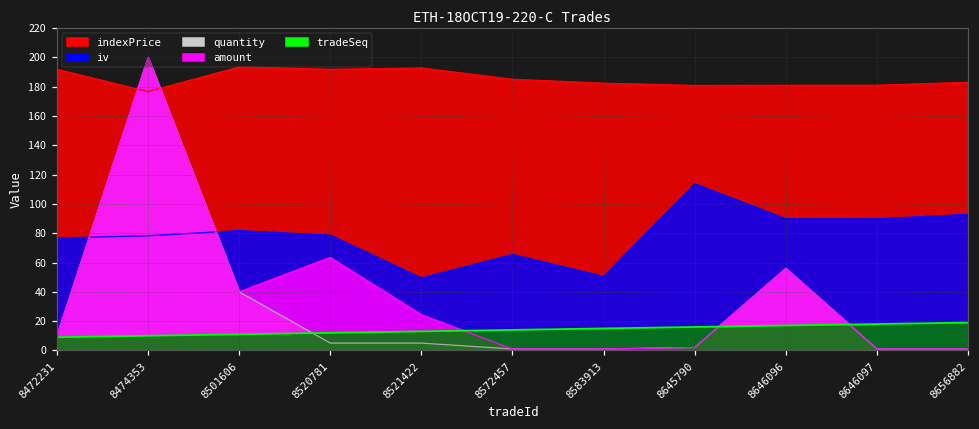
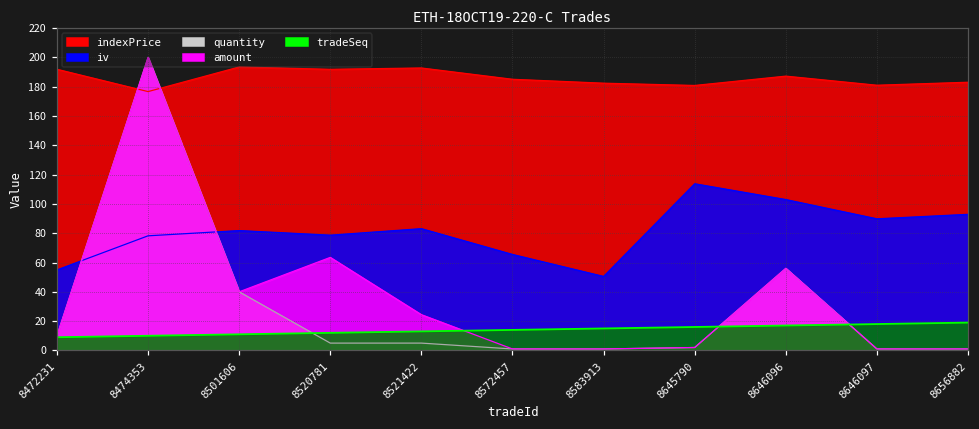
  {
    "indexPrice": {
      "8472231": 192,
      "8474353": 177,
      "8521422": 193,
      "8572457": 185,
      "8583913": 182,
      "8645790": 181,
-     "8646096": 181,
+     "8646096": 187,
      "8646097": 181,
      "8656882": 183
    },
    "iv": {
-     "8472231": 77,
+     "8472231": 55,
      "8474353": 78,
      "8501606": 82,
      "8520781": 79,
-     "8521422": 50,
+     "8521422": 83,
      "8572457": 66,
      "8583913": 51,
      "8645790": 114,
-     "8646096": 90,
+     "8646096": 103,
      "8646097": 90,
      "8656882": 93
    },
    "quantity": {
      "8520781": 5,
      "8521422": 5
    },
    "amount": {
      "8520781": 64,
      "8521422": 24
    }
  }
